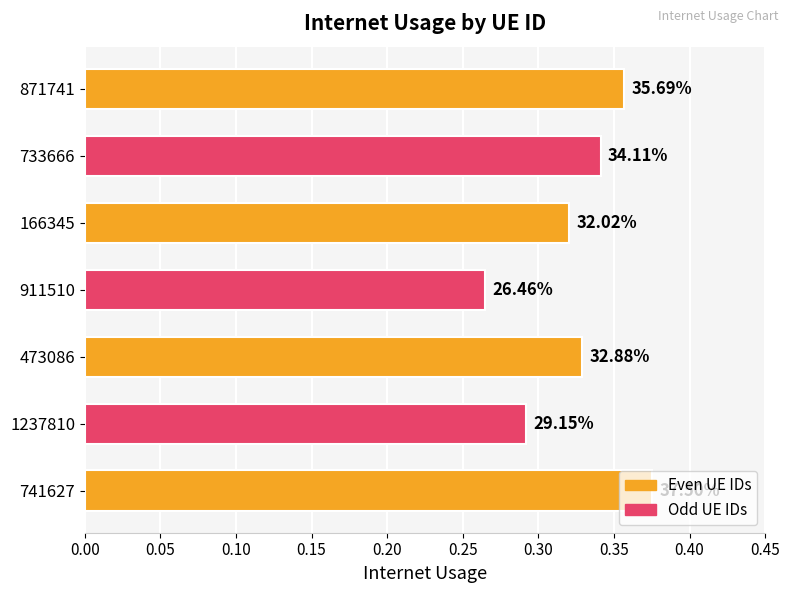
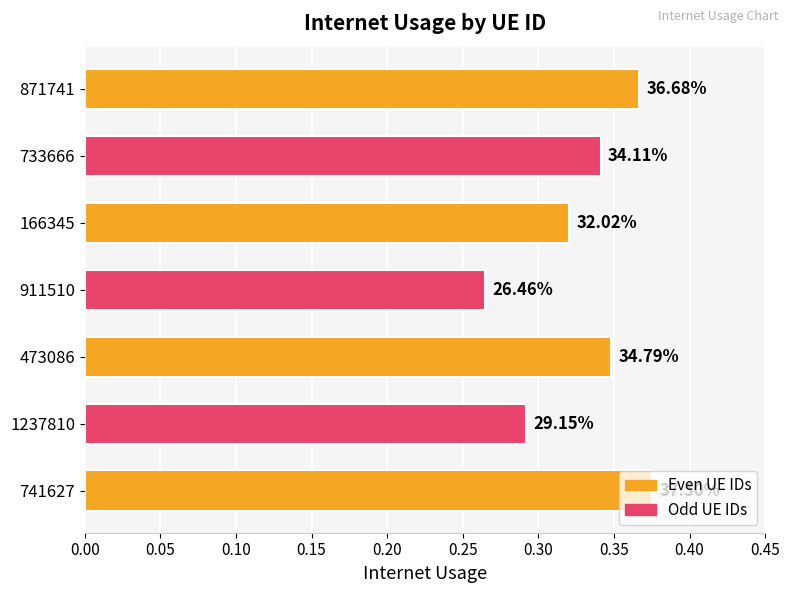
  {
-   "871741": "35.69%",
+   "871741": "36.68%",
    "733666": "34.11%",
    "166345": "32.02%",
    "911510": "26.46%",
-   "473086": "32.88%",
+   "473086": "34.79%",
    "1237810": "29.15%"
  }
